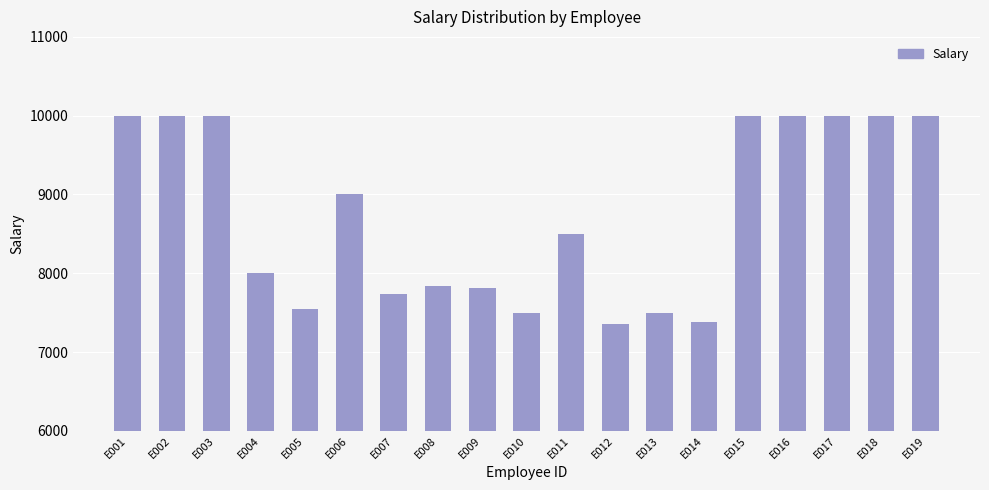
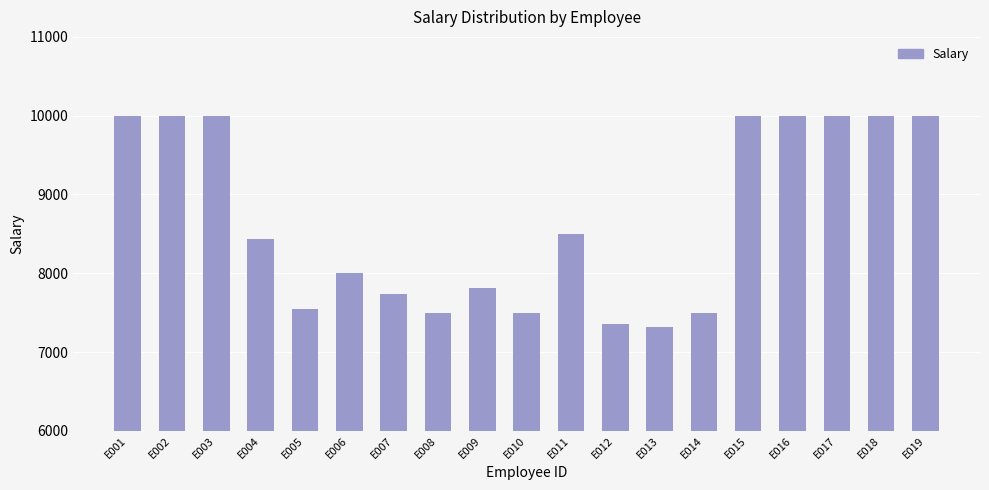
  {
    "E001": 10000,
    "E002": 10000,
    "E003": 10000,
-   "E004": 8000,
+   "E004": 8400,
    "E005": 7600,
-   "E006": 9000,
+   "E006": 8000,
    "E007": 7700,
-   "E008": 7800,
+   "E008": 7500,
    "E009": 7800,
    "E010": 7500,
    "E011": 8500,
    "E012": 7400,
-   "E013": 7500,
-   "E014": 7400,
+   "E013": 7300,
+   "E014": 7500,
    "E015": 10000,
    "E016": 10000,
    "E017": 10000,
    "E018": 10000,
    "E019": 10000
  }
